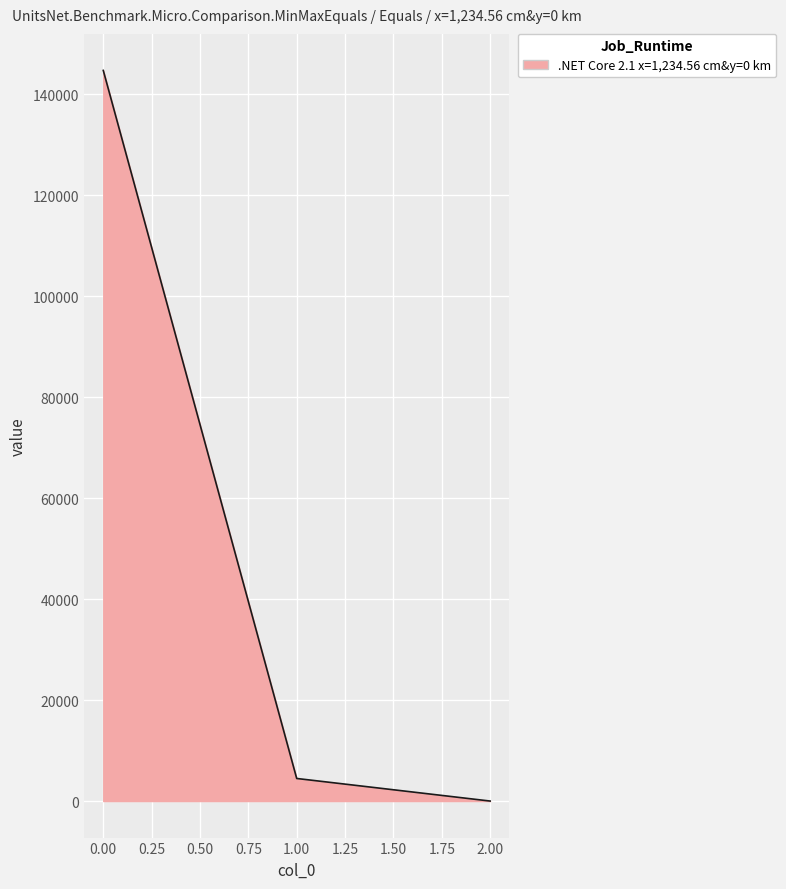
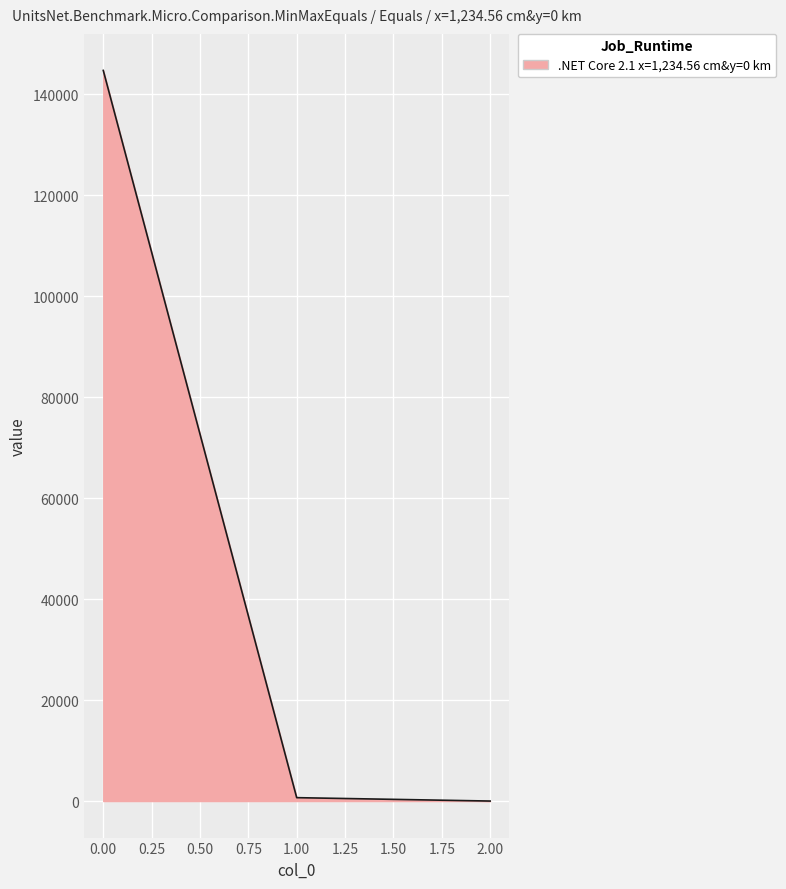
  {
    "0.00": 145000,
-   "1.00": 4000,
+   "1.00": 1000,
    "2.00": 0
  }
